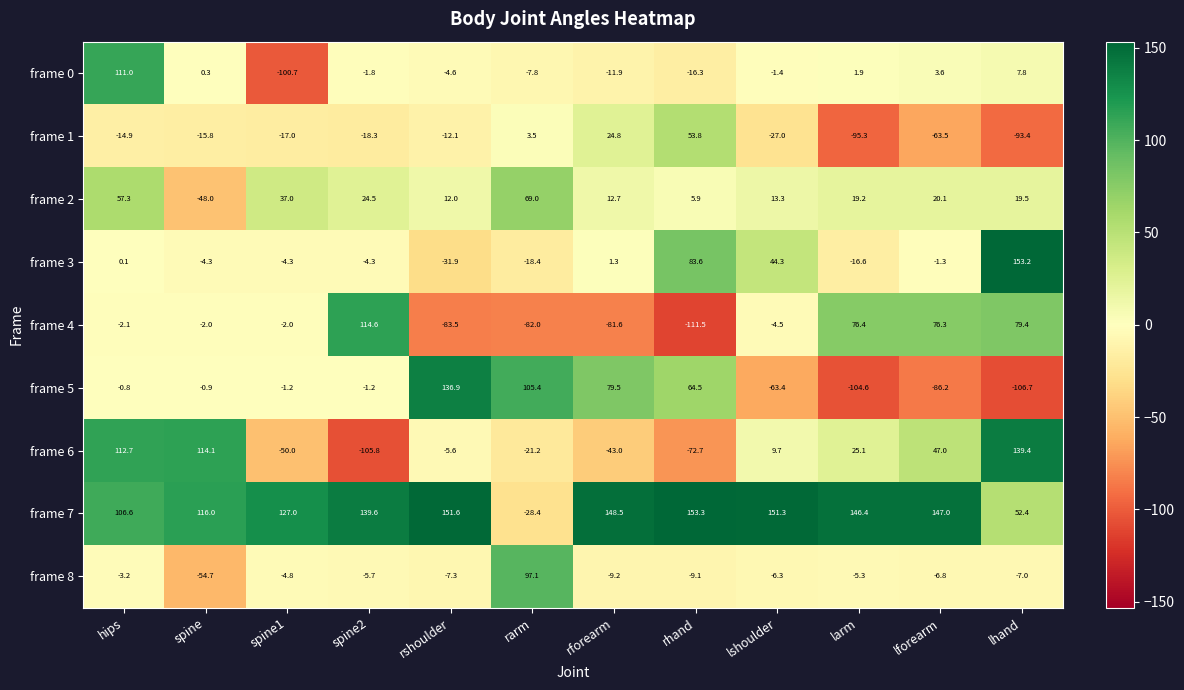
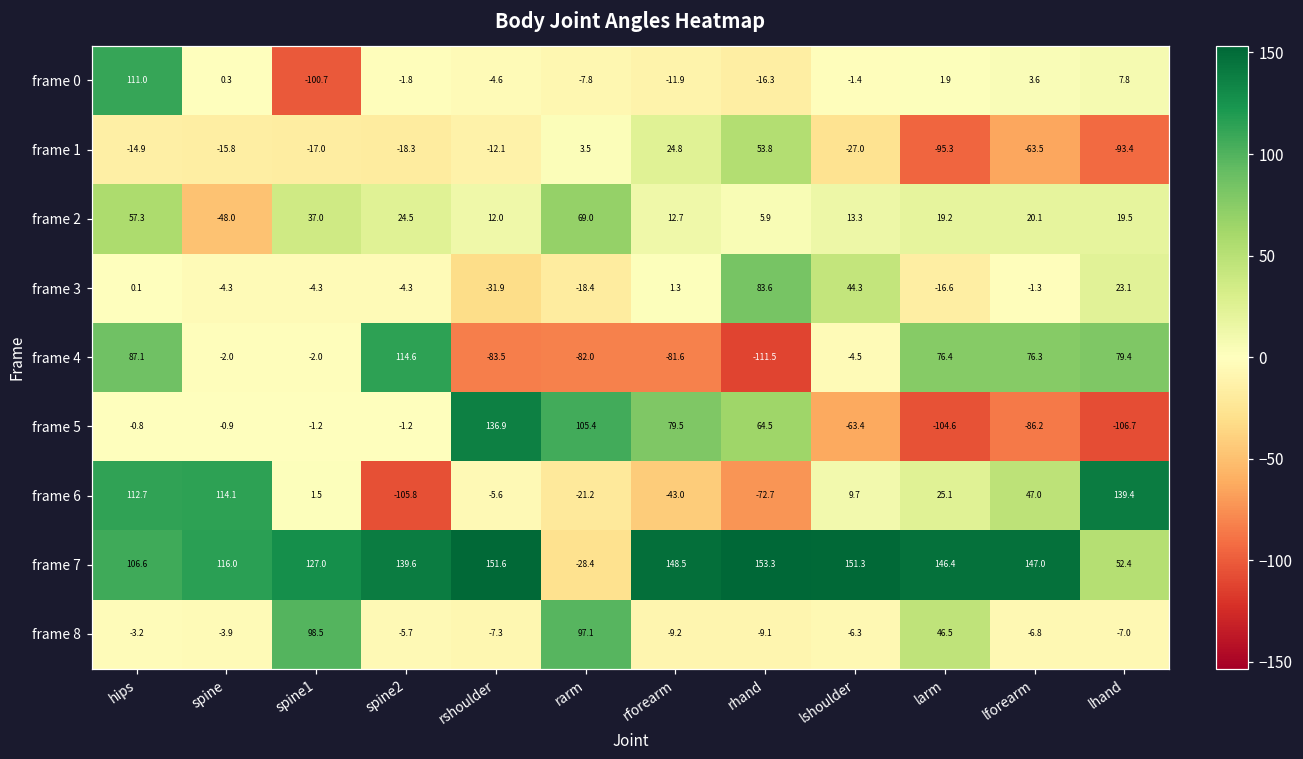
  {
    "frame 0": {
      "hips": 111.0,
      "spine": 0.3,
      "spine1": -100.7,
      "spine2": -1.8,
      "rshoulder": -4.6,
      "rarm": -7.8,
      "rforearm": -11.9,
      "rhand": -16.3,
      "lshoulder": -1.4,
      "larm": 1.9,
      "lforearm": 3.6,
      "lhand": 7.8
    },
    "frame 1": {
      "hips": -14.9,
      "spine": -15.8,
      "spine1": -17.0,
      "spine2": -18.3,
      "rshoulder": -12.1,
      "rarm": 3.5,
      "rforearm": 24.8,
      "rhand": 53.8,
      "lshoulder": -27.0,
      "larm": -95.3,
      "lforearm": -63.5,
      "lhand": -93.4
    },
    "frame 2": {
      "hips": 57.3,
      "spine": -48.0,
      "spine1": 37.0,
      "spine2": 24.5,
      "rshoulder": 12.0,
      "rarm": 69.0,
      "rforearm": 12.7,
      "rhand": 5.9,
      "lshoulder": 13.3,
      "larm": 19.2,
      "lforearm": 20.1,
      "lhand": 19.5
    },
    "frame 3": {
      "hips": 0.1,
      "spine": -4.3,
      "spine1": -4.3,
      "spine2": -4.3,
      "rshoulder": -31.9,
      "rarm": -18.4,
      "rforearm": 1.3,
      "rhand": 83.6,
      "lshoulder": 44.3,
      "larm": -16.6,
      "lforearm": -1.3,
-     "lhand": 153.2
+     "lhand": 23.1
    },
    "frame 4": {
-     "hips": -2.1,
+     "hips": 87.1,
      "spine": -2.0,
      "spine1": -2.0,
      "spine2": 114.6,
      "rshoulder": -83.5,
      "rarm": -82.0,
      "rforearm": -81.6,
      "rhand": -111.5,
      "lshoulder": -4.5,
      "larm": 76.4,
      "lforearm": 76.3,
      "lhand": 79.4
    },
    "frame 5": {
      "hips": -0.8,
      "spine": -0.9,
      "spine1": -1.2,
      "spine2": -1.2,
      "rshoulder": 136.9,
      "rarm": 105.4,
      "rforearm": 79.5,
      "rhand": 64.5,
      "lshoulder": -63.4,
      "larm": -104.6,
      "lforearm": -86.2,
      "lhand": -106.7
    },
    "frame 6": {
      "hips": 112.7,
      "spine": 114.1,
-     "spine1": -50.0,
+     "spine1": 1.5,
      "spine2": -105.8,
      "rshoulder": -5.6,
      "rarm": -21.2,
      "rforearm": -43.0,
      "rhand": -72.7,
      "lshoulder": 9.7,
      "larm": 25.1,
      "lforearm": 47.0,
      "lhand": 139.4
    },
    "frame 7": {
      "hips": 106.6,
      "spine": 116.0,
      "spine1": 127.0,
      "spine2": 139.6,
      "rshoulder": 151.6,
      "rarm": -28.4,
      "rforearm": 148.5,
      "rhand": 153.3,
      "lshoulder": 151.3,
      "larm": 146.4,
      "lforearm": 147.0,
      "lhand": 52.4
    },
    "frame 8": {
      "hips": -3.2,
-     "spine": -54.7,
-     "spine1": -4.8,
+     "spine": -3.9,
+     "spine1": 98.5,
      "spine2": -5.7,
      "rshoulder": -7.3,
      "rarm": 97.1,
      "rforearm": -9.2,
      "rhand": -9.1,
      "lshoulder": -6.3,
-     "larm": -5.3,
+     "larm": 46.5,
      "lforearm": -6.8,
      "lhand": -7.0
    }
  }
